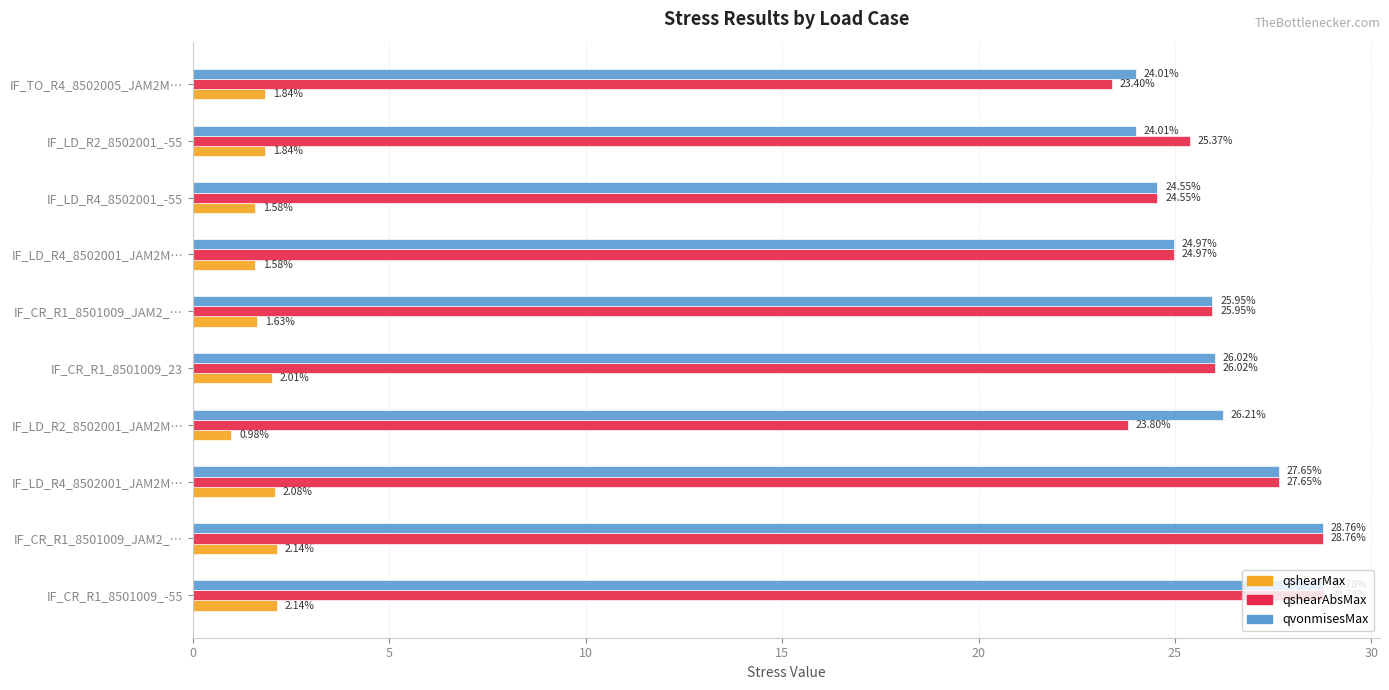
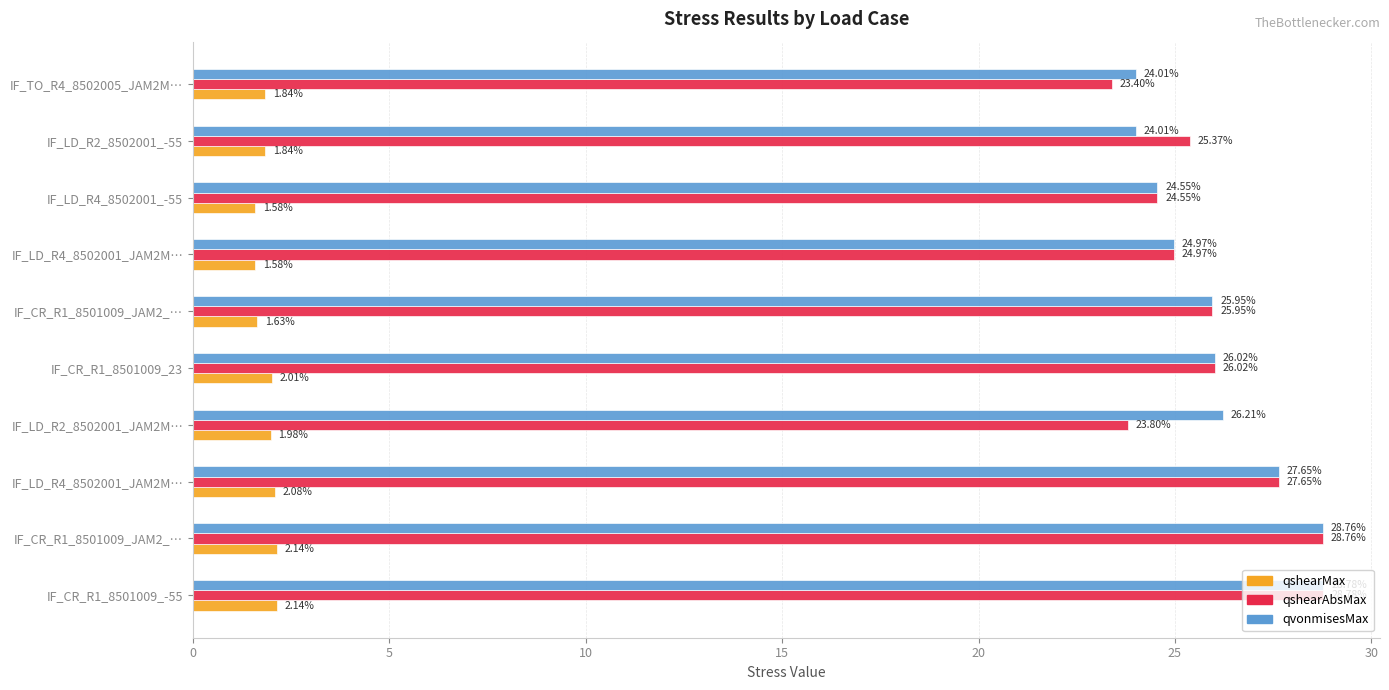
  {
    "qshearMax": {
      "IF_TO_R4_8502005_JAM2M…": "1.84%",
      "IF_LD_R2_8502001_-55": "1.84%",
      "IF_LD_R4_8502001_-55": "1.58%",
      "IF_CR_R1_8501009_23": "2.01%",
-     "IF_LD_R2_8502001_JAM2M…": "0.98%",
+     "IF_LD_R2_8502001_JAM2M…": "1.98%",
      "IF_CR_R1_8501009_-55": "2.14%"
    },
    "qshearAbsMax": {
      "IF_TO_R4_8502005_JAM2M…": "23.40%",
      "IF_LD_R2_8502001_-55": "25.37%",
      "IF_LD_R4_8502001_-55": "24.55%",
      "IF_CR_R1_8501009_23": "26.02%",
      "IF_LD_R2_8502001_JAM2M…": "23.80%"
    },
    "qvonmisesMax": {
      "IF_TO_R4_8502005_JAM2M…": "24.01%",
      "IF_LD_R2_8502001_-55": "24.01%",
      "IF_LD_R4_8502001_-55": "24.55%",
      "IF_CR_R1_8501009_23": "26.02%",
      "IF_LD_R2_8502001_JAM2M…": "26.21%"
    }
  }
